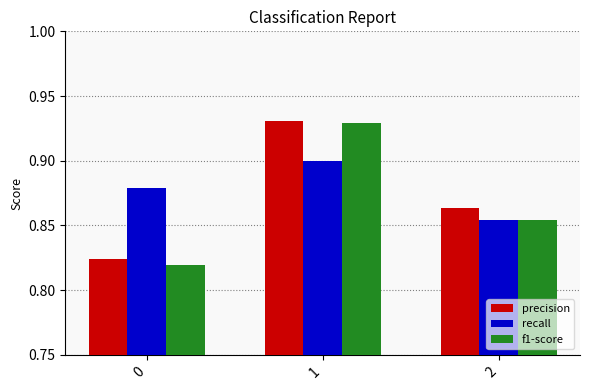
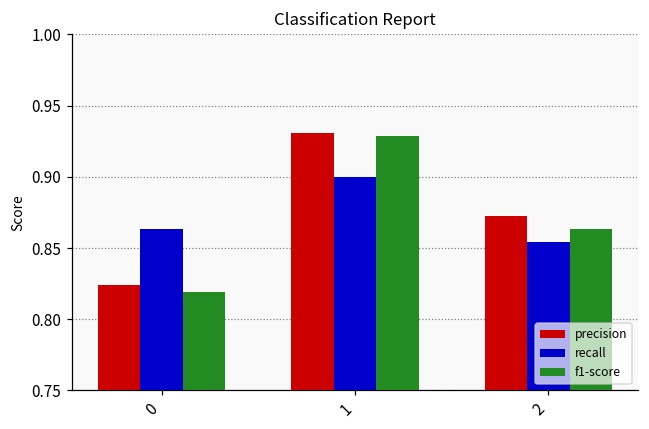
  {
    "precision": {
      "0": 0.824,
      "1": 0.931,
-     "2": 0.863
+     "2": 0.872
    },
    "recall": {
-     "0": 0.879,
+     "0": 0.864,
      "1": 0.900,
      "2": 0.854
    },
    "f1-score": {
      "0": 0.819,
      "1": 0.929,
-     "2": 0.854
+     "2": 0.863
    }
  }
